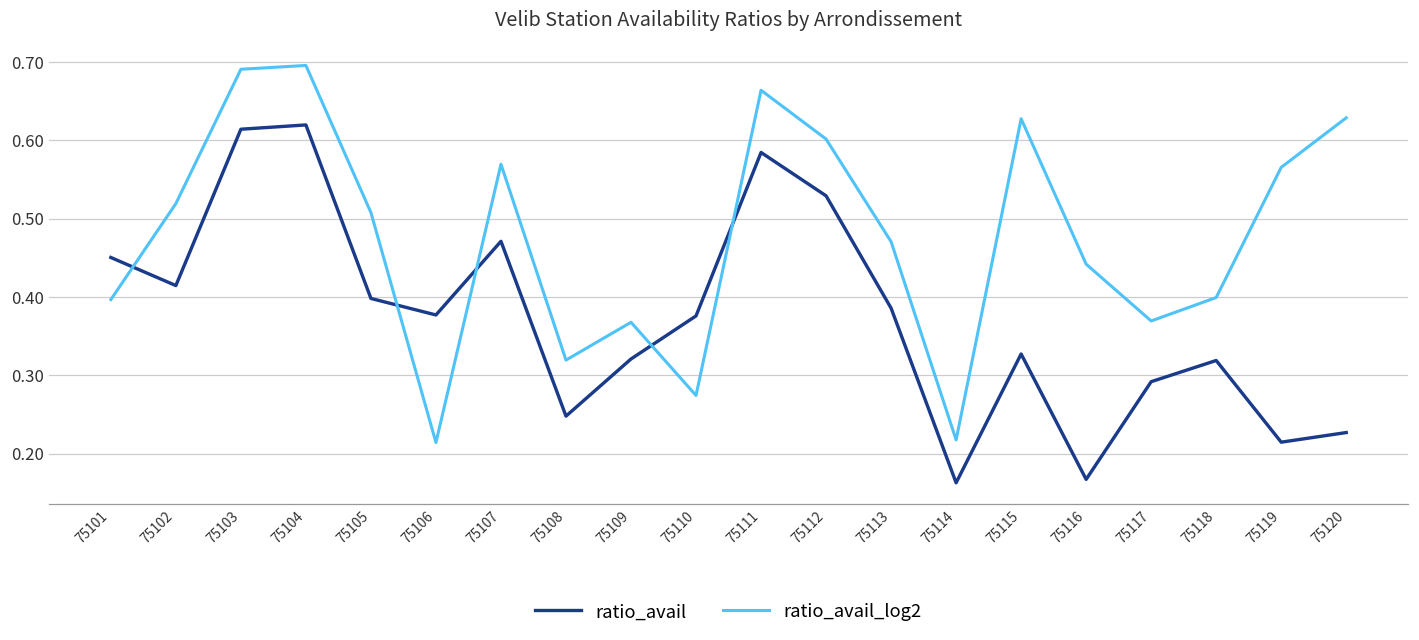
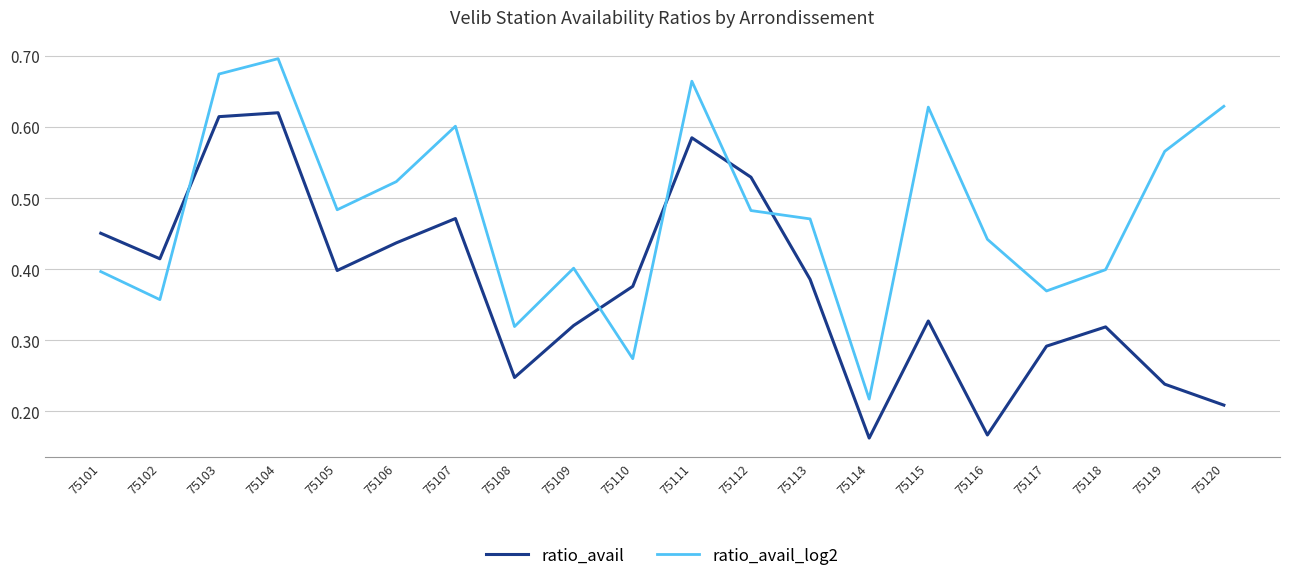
  {
    "ratio_avail": {
      "75101": 0.45,
      "75102": 0.41,
      "75103": 0.61,
      "75104": 0.62,
      "75105": 0.40,
-     "75106": 0.38,
+     "75106": 0.44,
      "75107": 0.47,
      "75108": 0.25,
      "75109": 0.32,
      "75110": 0.38,
      "75111": 0.58,
      "75112": 0.53,
      "75113": 0.39,
      "75114": 0.16,
      "75115": 0.33,
      "75116": 0.17,
      "75117": 0.29,
      "75118": 0.32,
-     "75119": 0.21,
-     "75120": 0.23
+     "75119": 0.24,
+     "75120": 0.21
    },
    "ratio_avail_log2": {
      "75101": 0.40,
-     "75102": 0.52,
-     "75103": 0.69,
+     "75102": 0.36,
+     "75103": 0.67,
      "75104": 0.70,
-     "75105": 0.51,
-     "75106": 0.21,
-     "75107": 0.57,
+     "75105": 0.48,
+     "75106": 0.52,
+     "75107": 0.60,
      "75108": 0.32,
-     "75109": 0.37,
+     "75109": 0.40,
      "75110": 0.27,
      "75111": 0.66,
-     "75112": 0.60,
+     "75112": 0.48,
      "75113": 0.47,
      "75114": 0.22,
      "75115": 0.63,
      "75116": 0.44,
      "75117": 0.37,
      "75118": 0.40,
      "75119": 0.57,
      "75120": 0.63
    }
  }
